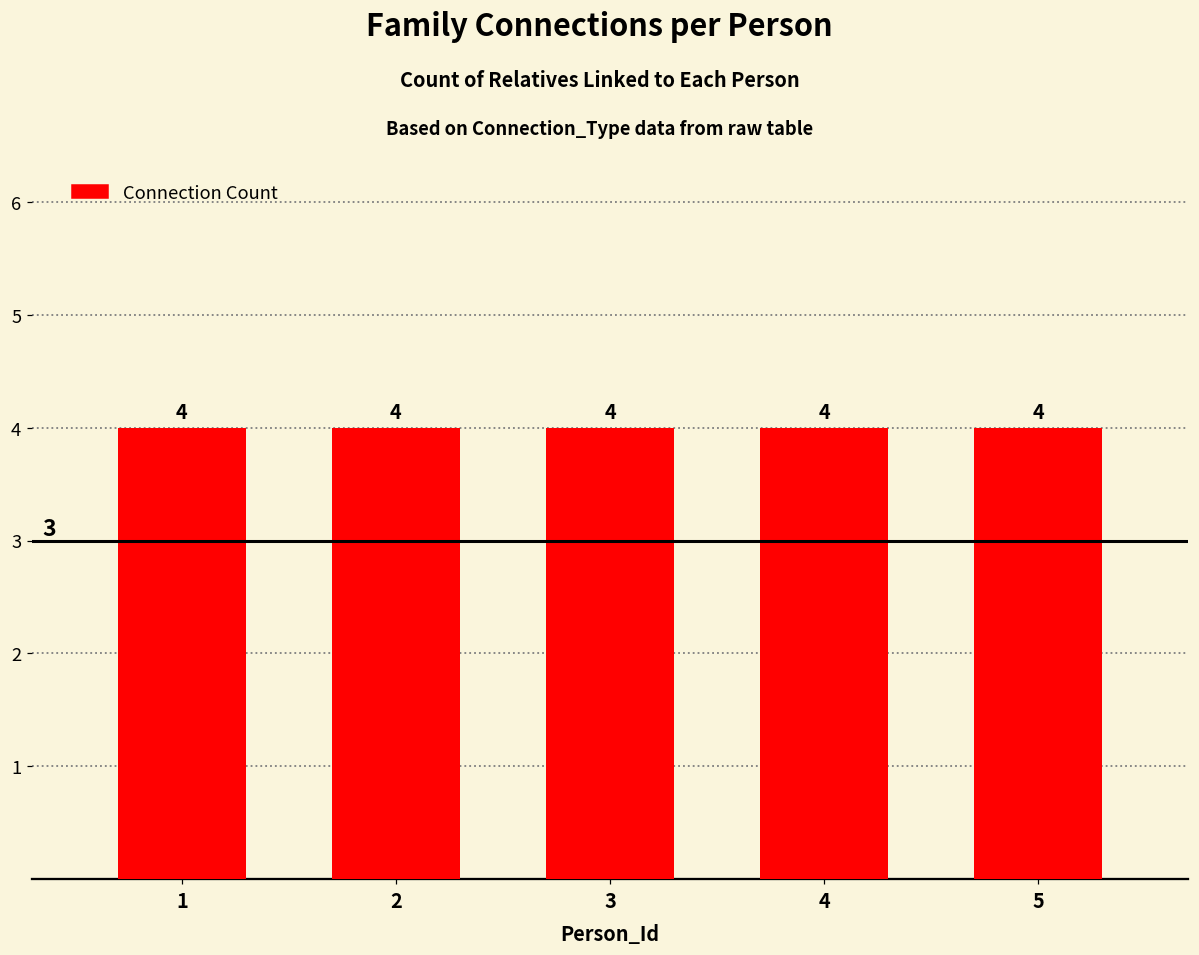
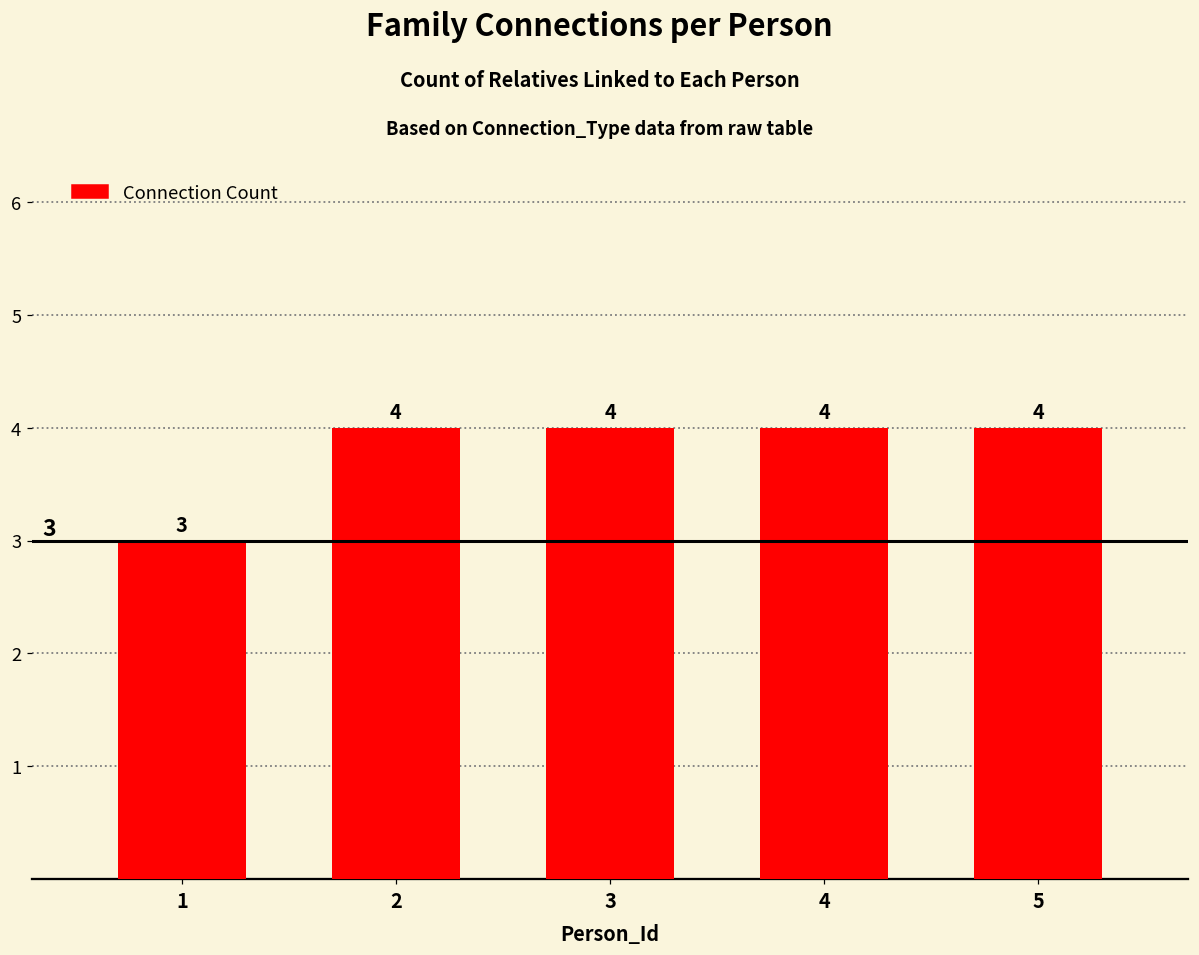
  {
-   "1": 4,
+   "1": 3,
    "2": 4,
    "3": 4,
    "4": 4,
    "5": 4
  }
